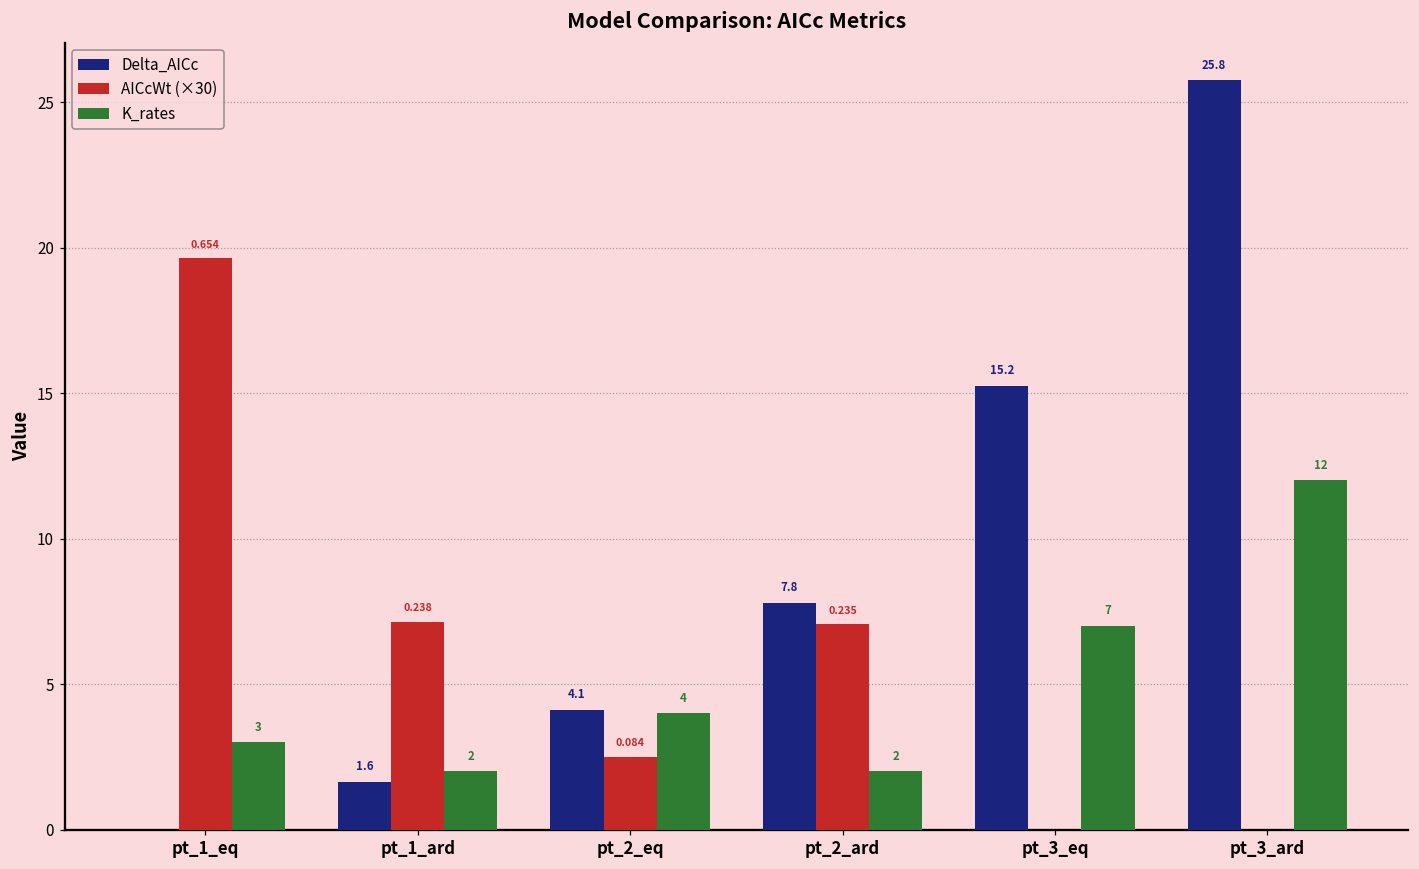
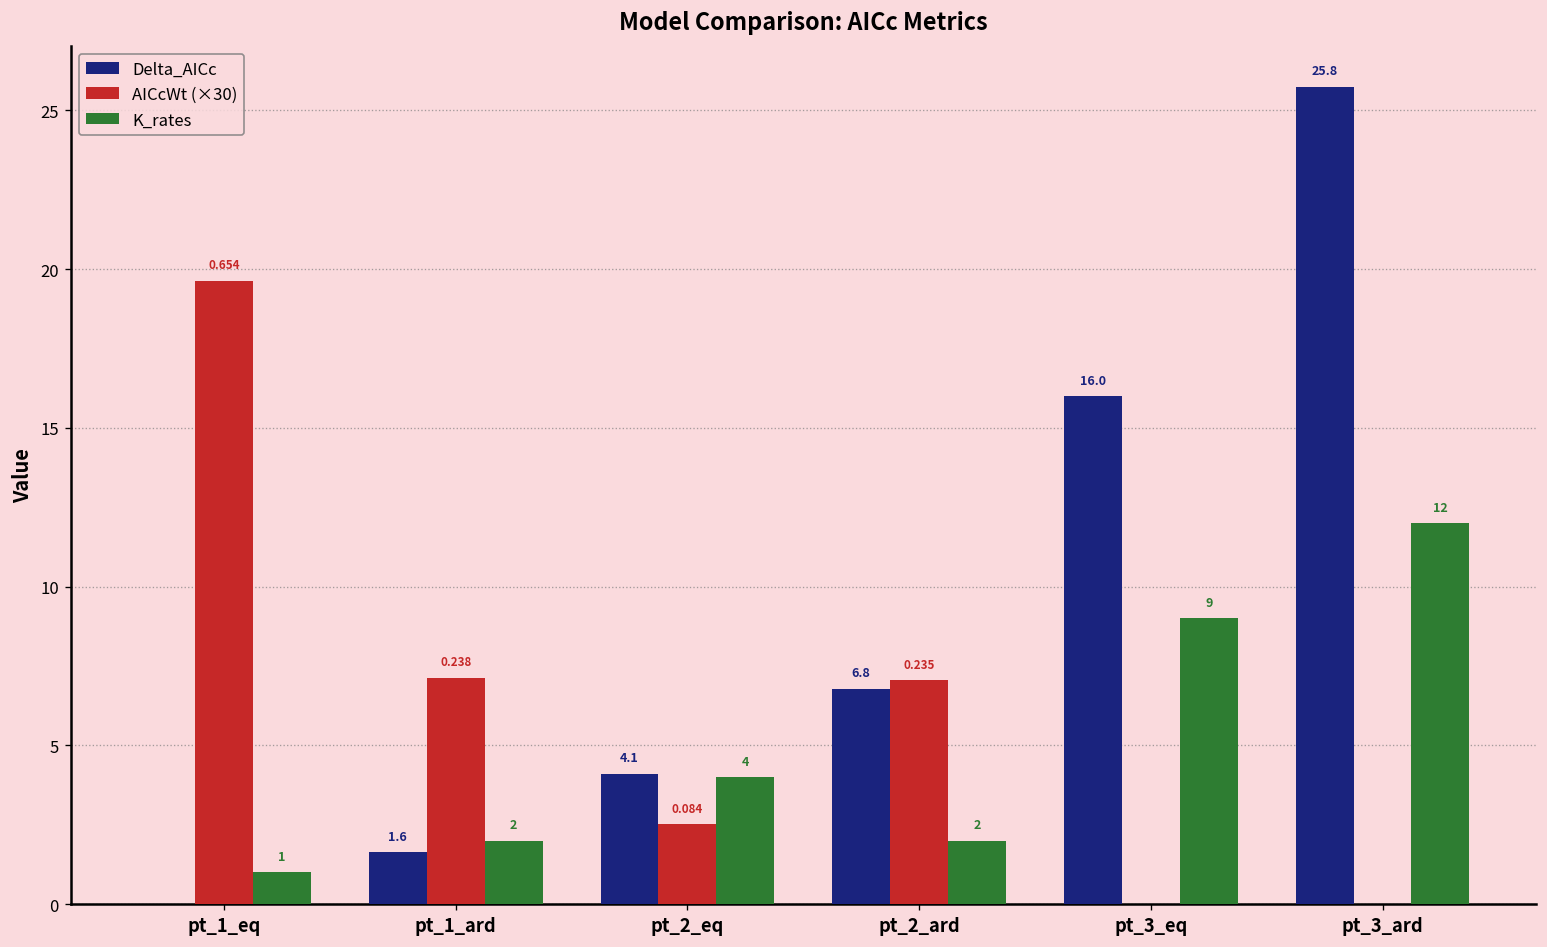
  {
    "Delta_AICc": {
      "pt_1_ard": 1.6,
      "pt_2_eq": 4.1,
-     "pt_2_ard": 7.8,
-     "pt_3_eq": 15.2,
+     "pt_2_ard": 6.8,
+     "pt_3_eq": 16.0,
      "pt_3_ard": 25.8
    },
    "K_rates": {
-     "pt_1_eq": 3,
+     "pt_1_eq": 1,
      "pt_1_ard": 2,
      "pt_2_eq": 4,
      "pt_2_ard": 2,
-     "pt_3_eq": 7,
+     "pt_3_eq": 9,
      "pt_3_ard": 12
    }
  }
